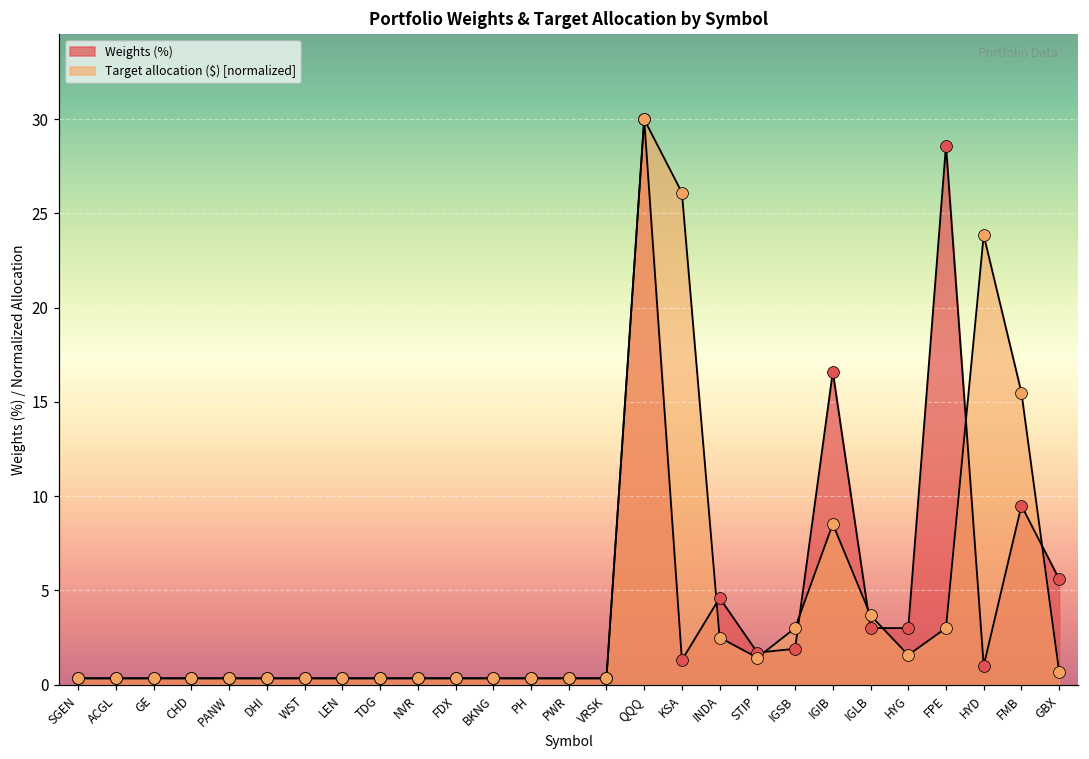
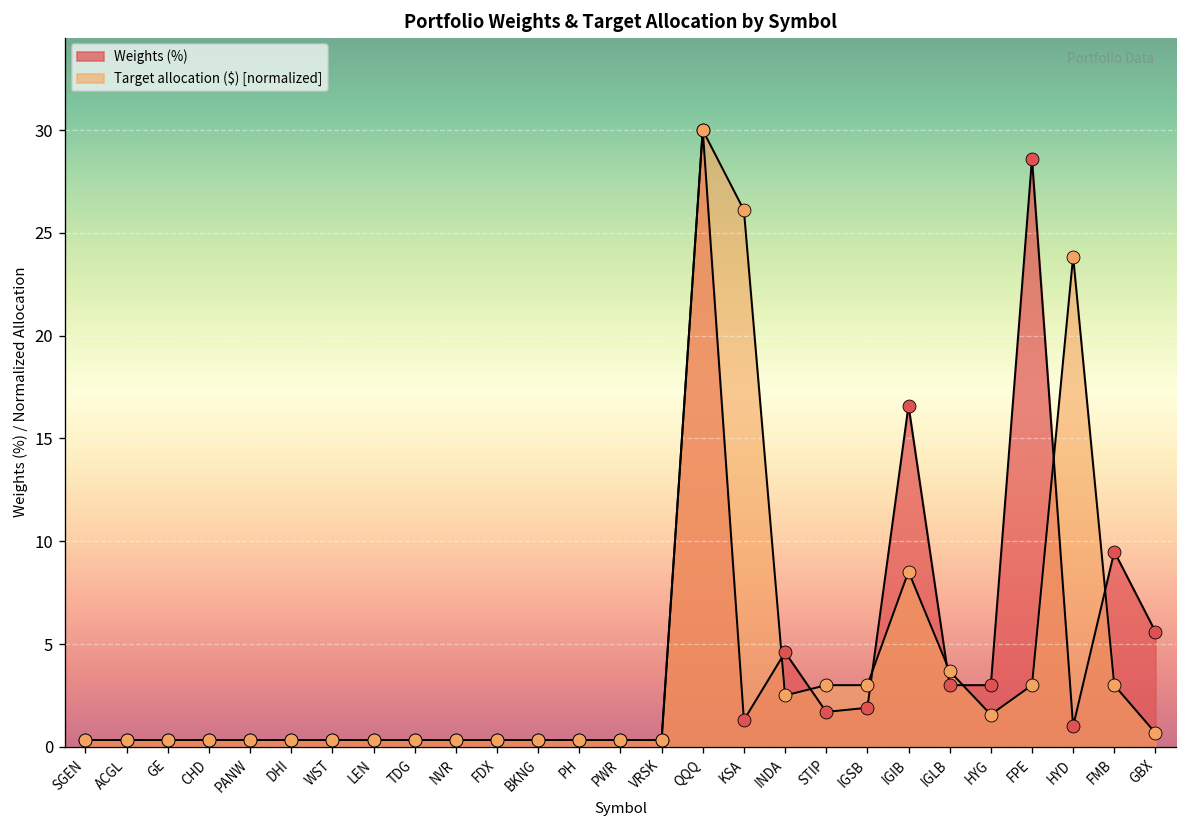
  {
    "Weights (%)": {
      "KSA": 1.3,
      "INDA": 4.6,
      "STIP": 1.7,
      "IGSB": 1.9,
      "IGIB": 16.6,
      "IGLB": 3.0,
      "HYG": 3.0,
      "FPE": 28.6,
      "HYD": 1.0,
      "FMB": 9.5,
      "GBX": 5.6
    },
    "Target allocation ($) [normalized]": {
      "KSA": 26.1,
      "INDA": 2.5,
-     "STIP": 1.4,
+     "STIP": 3.0,
      "IGSB": 3.0,
      "IGIB": 8.5,
      "IGLB": 3.7,
      "HYG": 1.6,
      "FPE": 3.0,
      "HYD": 23.9,
-     "FMB": 15.5,
+     "FMB": 3.0,
      "GBX": 0.7
    }
  }
